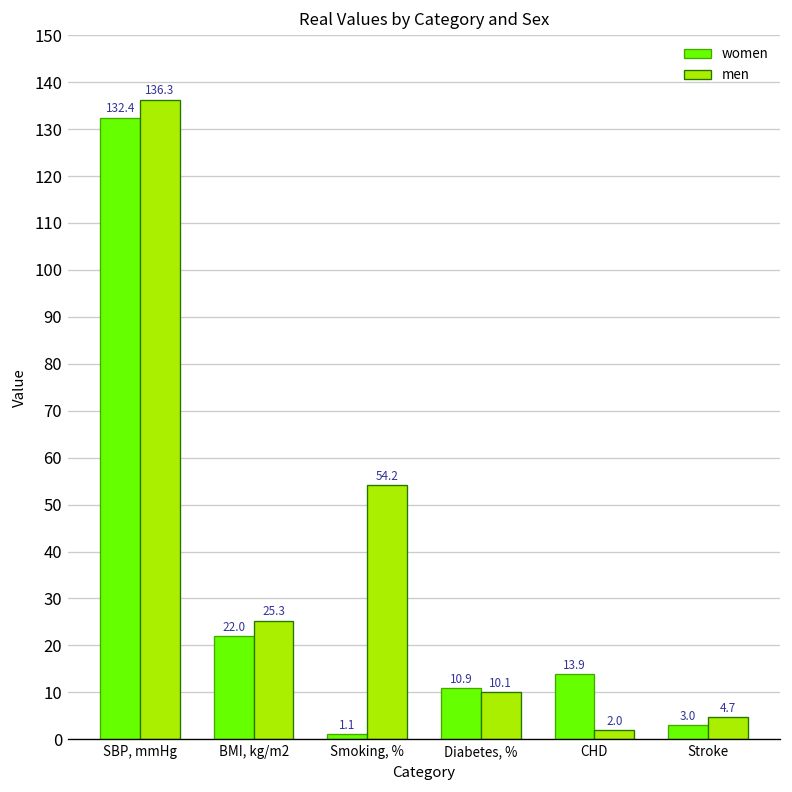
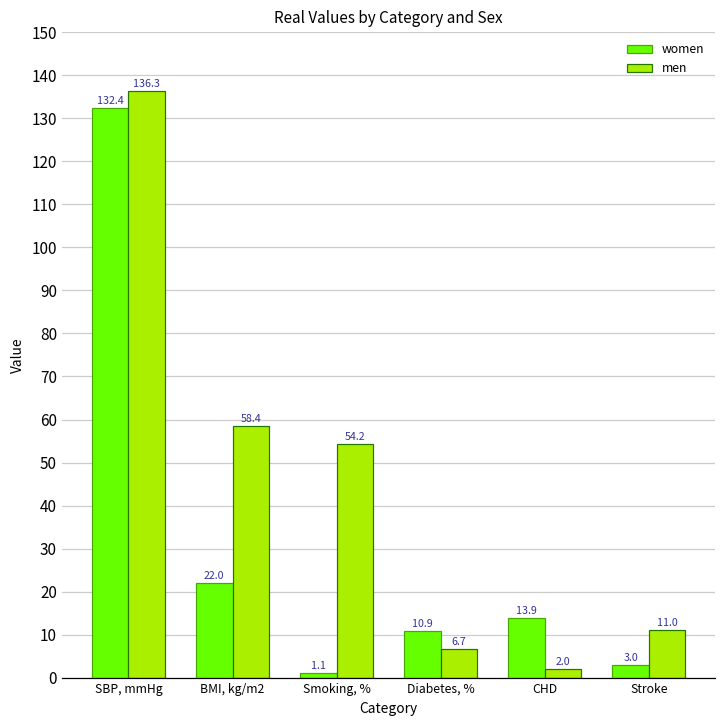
  {
    "women": {
      "SBP, mmHg": 132.4,
      "BMI, kg/m2": 22.0,
      "Smoking, %": 1.1,
      "Diabetes, %": 10.9,
      "CHD": 13.9,
      "Stroke": 3.0
    },
    "men": {
      "SBP, mmHg": 136.3,
-     "BMI, kg/m2": 25.3,
+     "BMI, kg/m2": 58.4,
      "Smoking, %": 54.2,
-     "Diabetes, %": 10.1,
+     "Diabetes, %": 6.7,
      "CHD": 2.0,
-     "Stroke": 4.7
+     "Stroke": 11.0
    }
  }
